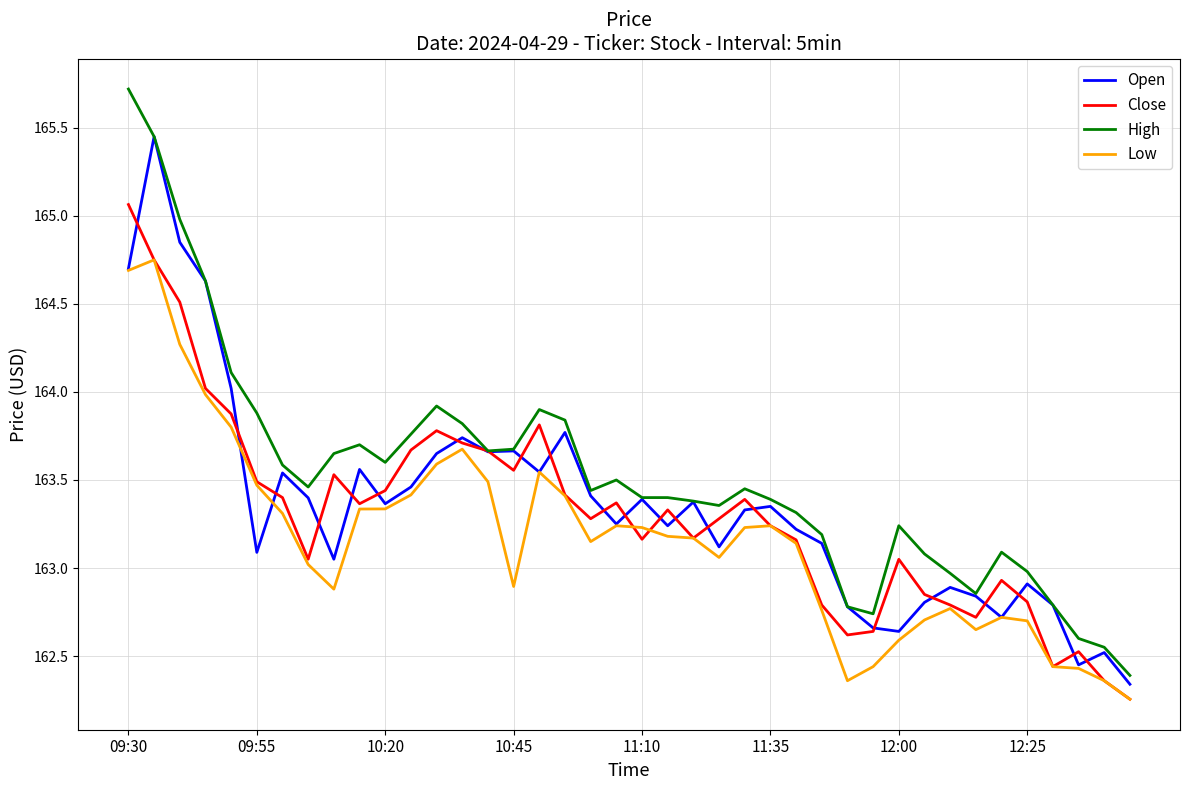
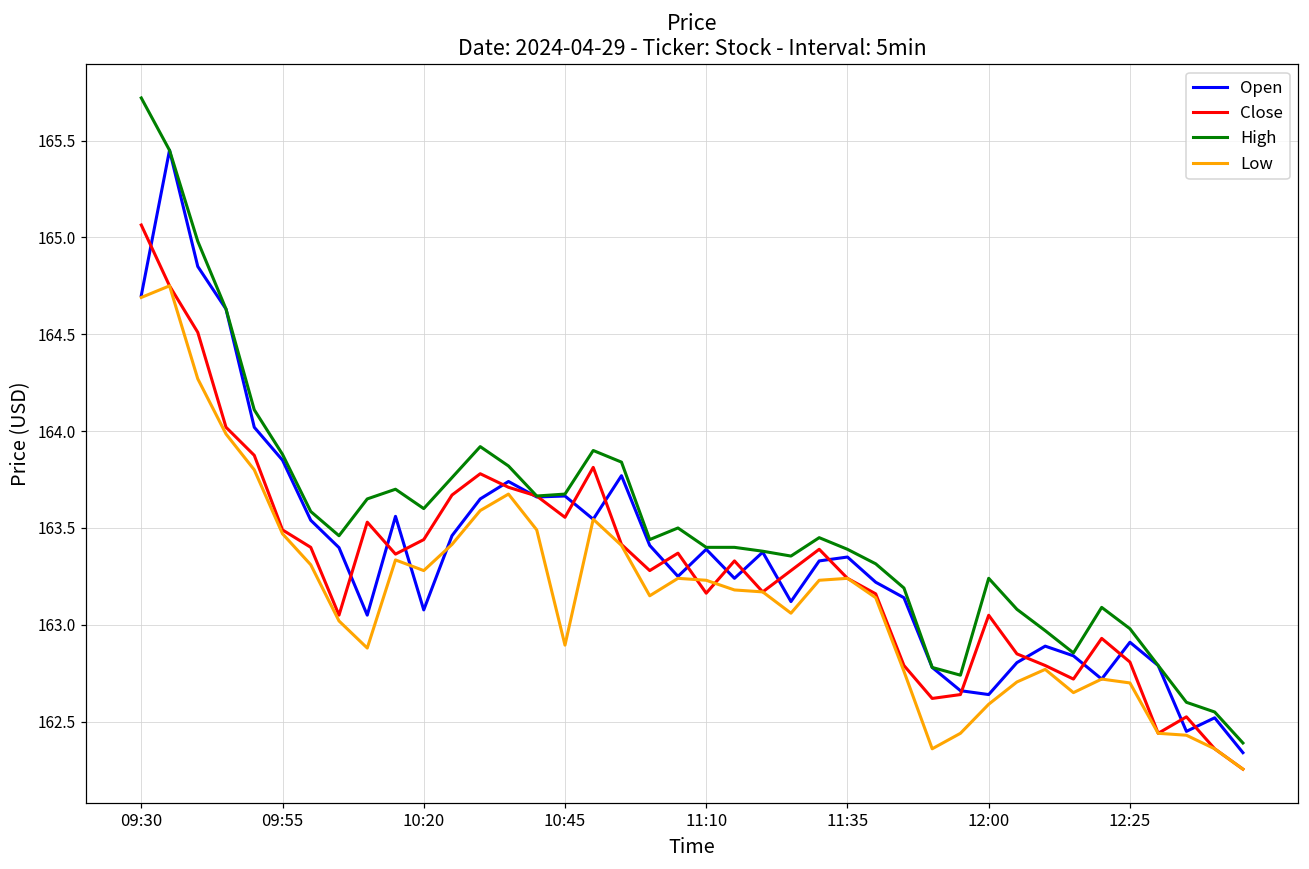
  {
    "Open": {
-     "09:55": 163.09,
-     "10:20": 163.37,
+     "09:55": 163.85,
+     "10:20": 163.08,
      "11:35": 163.35,
      "12:00": 162.64,
      "12:25": 162.91
    },
    "Close": {
      "09:30": 165.06,
      "09:55": 163.49,
      "10:20": 163.44,
      "10:45": 163.55,
      "11:10": 163.16,
      "12:00": 163.05,
      "12:25": 162.81
    },
    "High": {
      "09:30": 165.72,
      "09:55": 163.88,
      "10:20": 163.60,
      "11:35": 163.39,
      "12:00": 163.24,
      "12:25": 162.98
    },
    "Low": {
      "09:55": 163.47,
-     "10:20": 163.34,
+     "10:20": 163.28,
      "10:45": 162.90,
      "11:10": 163.23,
      "12:00": 162.59,
      "12:25": 162.70
    }
  }
